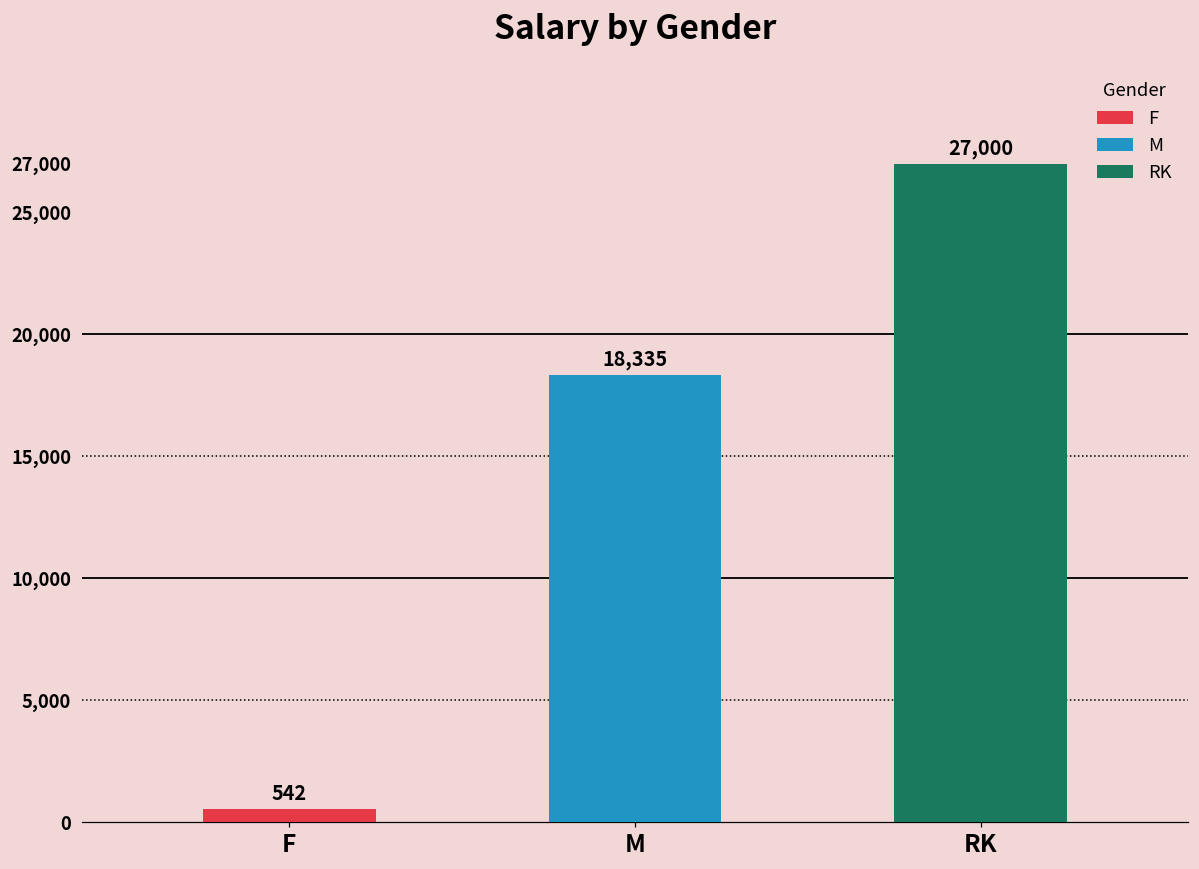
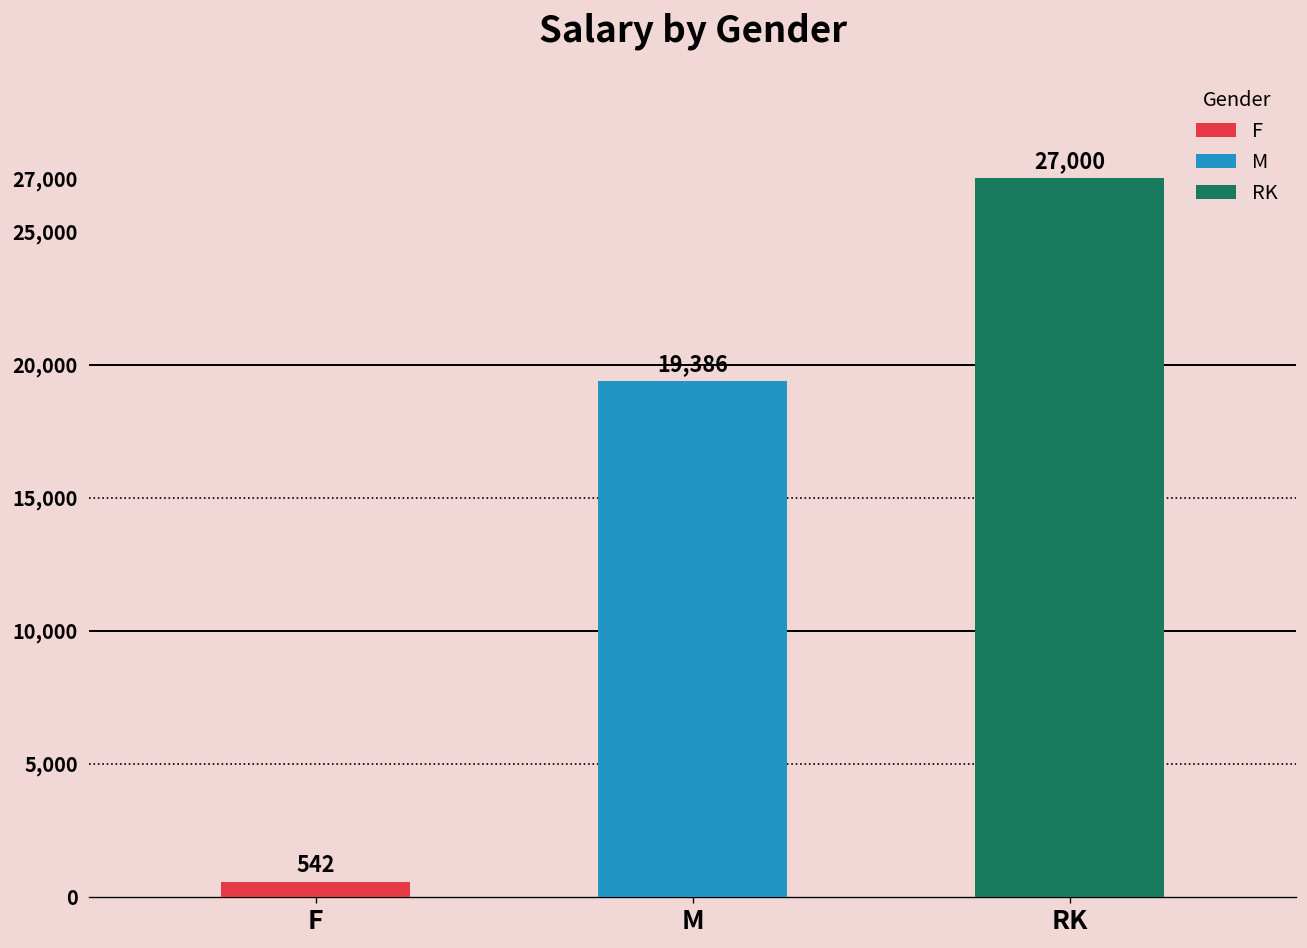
  {
    "F": "542",
-   "M": "18,335",
+   "M": "19,386",
    "RK": "27,000"
  }
